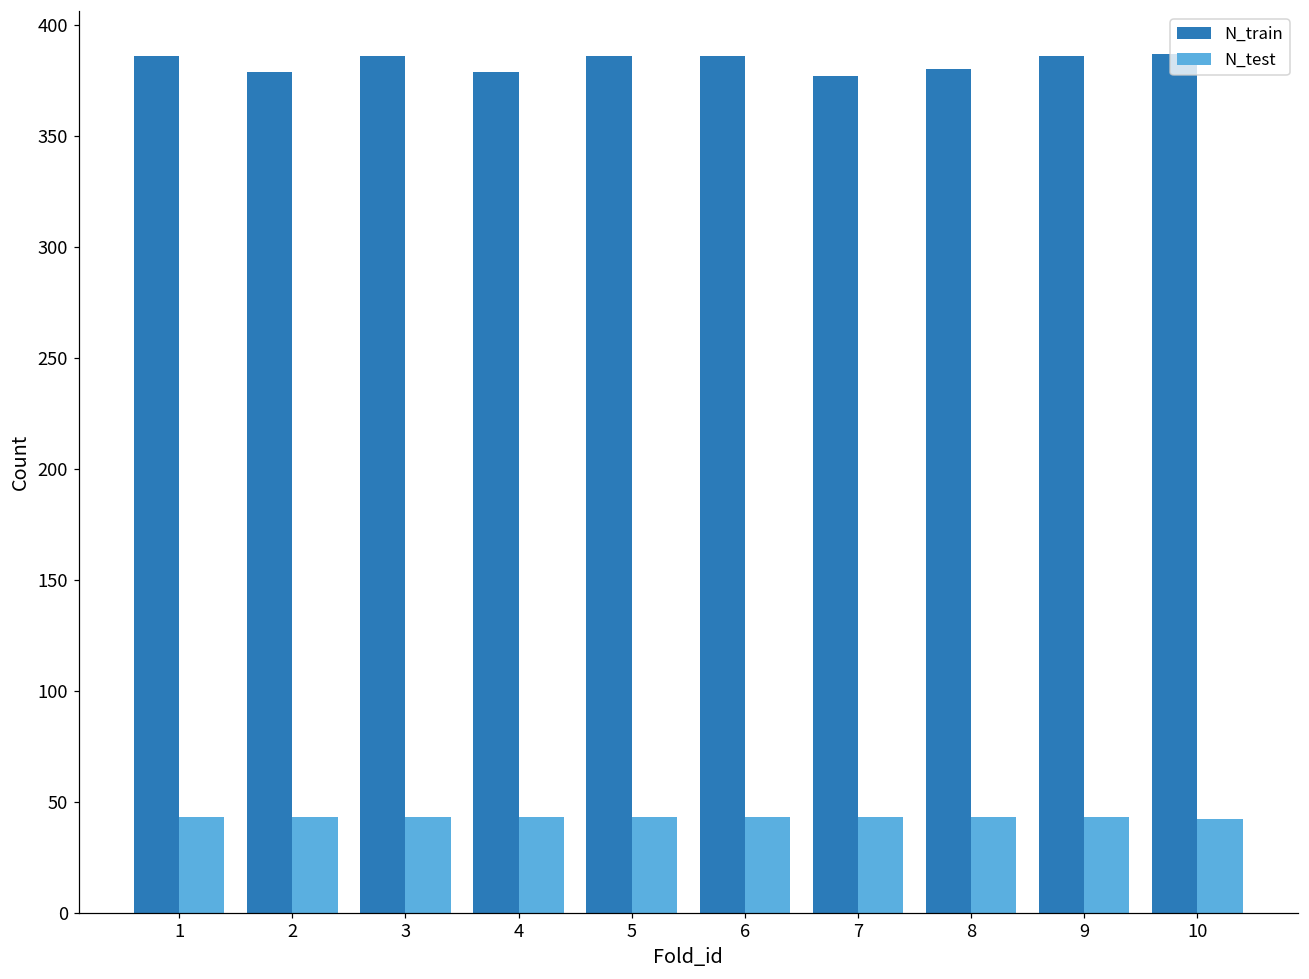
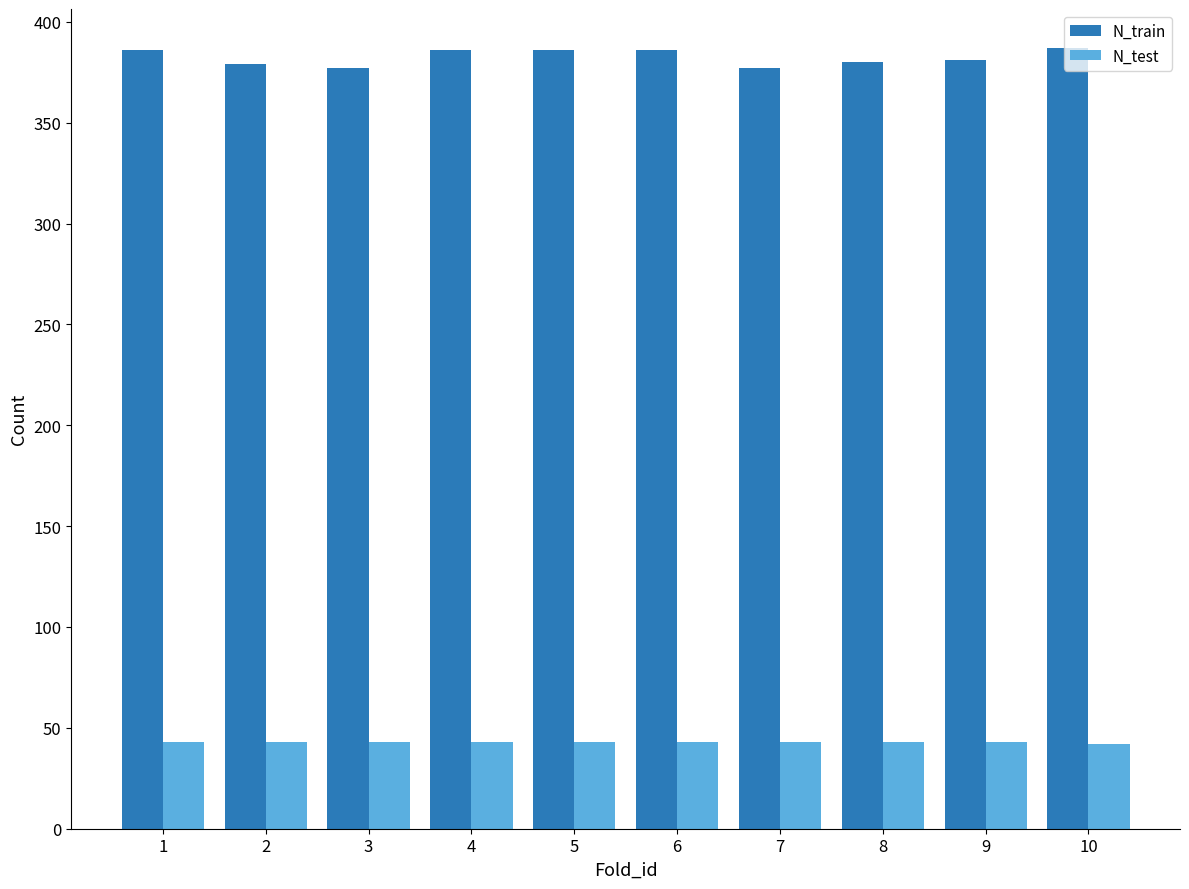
  {
    "N_train": {
      "1": 386,
      "2": 379,
-     "3": 386,
-     "4": 379,
+     "3": 377,
+     "4": 386,
      "5": 386,
      "6": 386,
      "7": 377,
      "8": 380,
-     "9": 386
+     "9": 381
    },
    "N_test": {
      "1": 43,
      "2": 43,
      "3": 43,
      "4": 43,
      "5": 43,
      "6": 43,
      "7": 43,
      "8": 43,
      "9": 43,
      "10": 42
    }
  }
